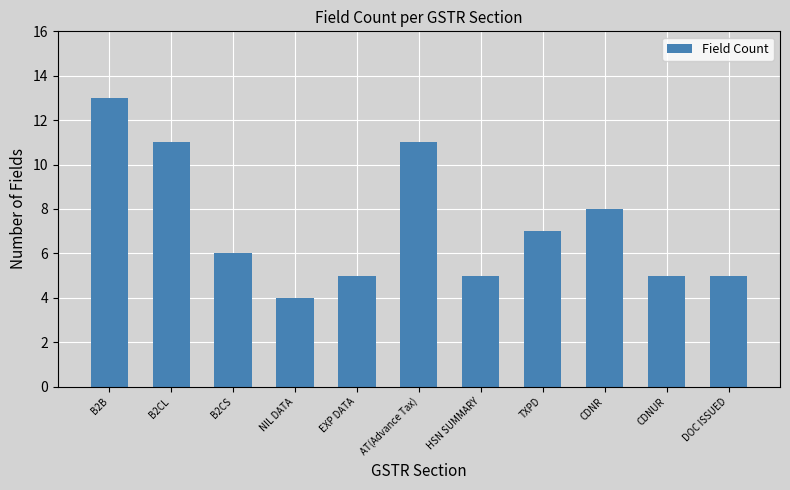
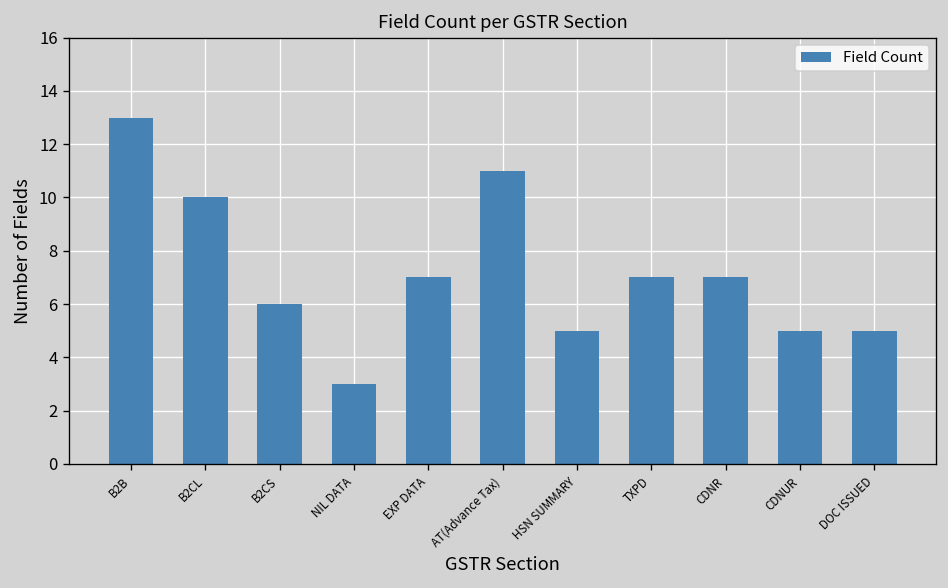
  {
    "B2B": 13,
-   "B2CL": 11,
+   "B2CL": 10,
    "B2CS": 6,
-   "NIL DATA": 4,
-   "EXP DATA": 5,
+   "NIL DATA": 3,
+   "EXP DATA": 7,
    "AT(Advance Tax)": 11,
    "HSN SUMMARY": 5,
    "TXPD": 7,
-   "CDNR": 8,
+   "CDNR": 7,
    "CDNUR": 5,
    "DOC ISSUED": 5
  }
